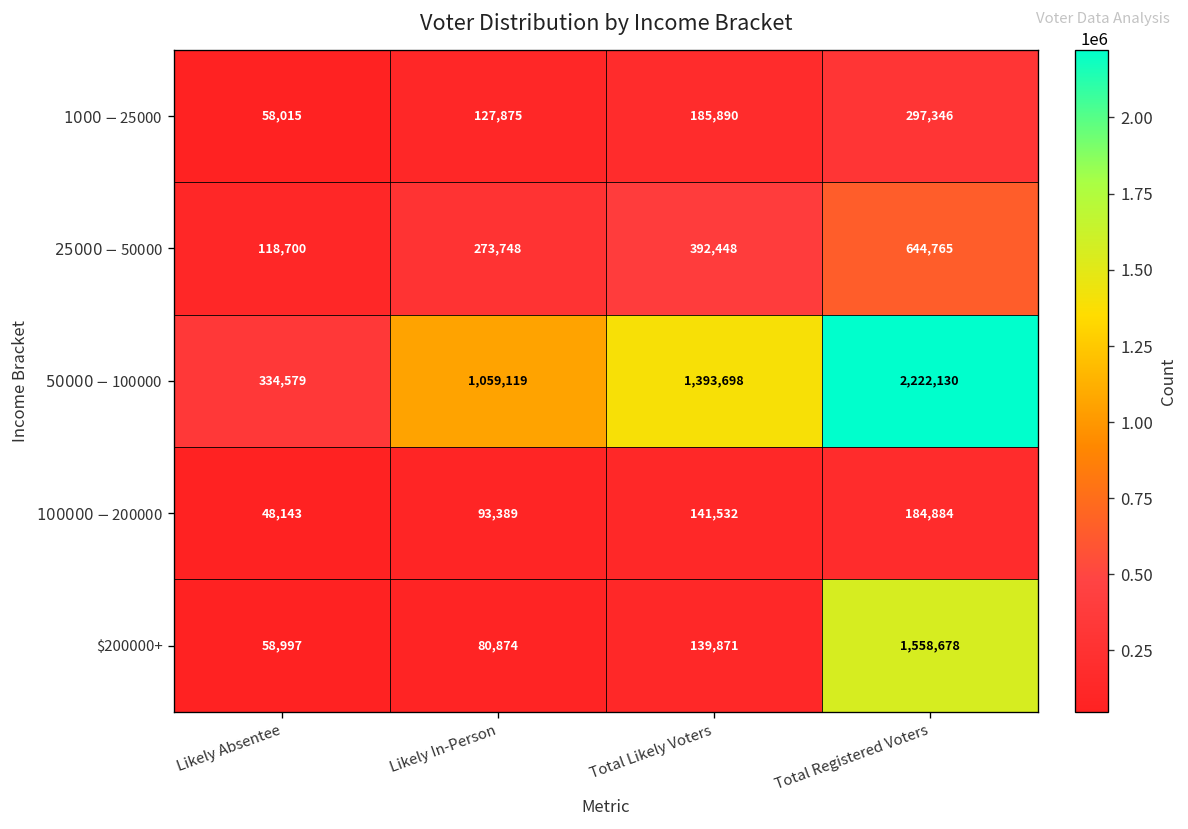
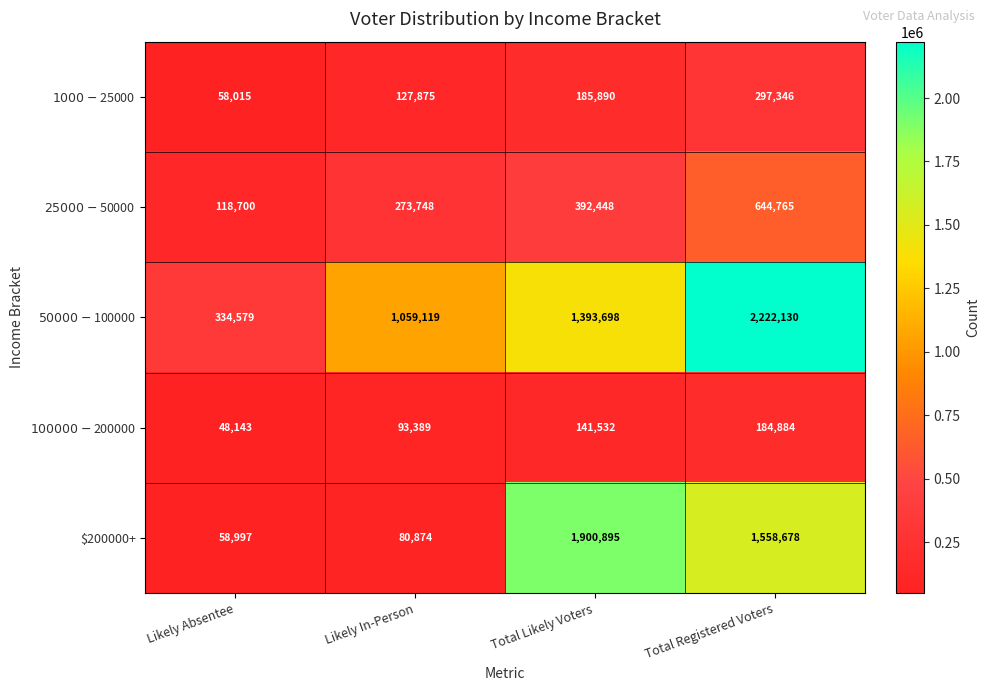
  {
    "$200000+": {
      "Likely Absentee": "58,997",
      "Likely In-Person": "80,874",
-     "Total Likely Voters": "139,871",
+     "Total Likely Voters": "1,900,895",
      "Total Registered Voters": "1,558,678"
    }
  }
